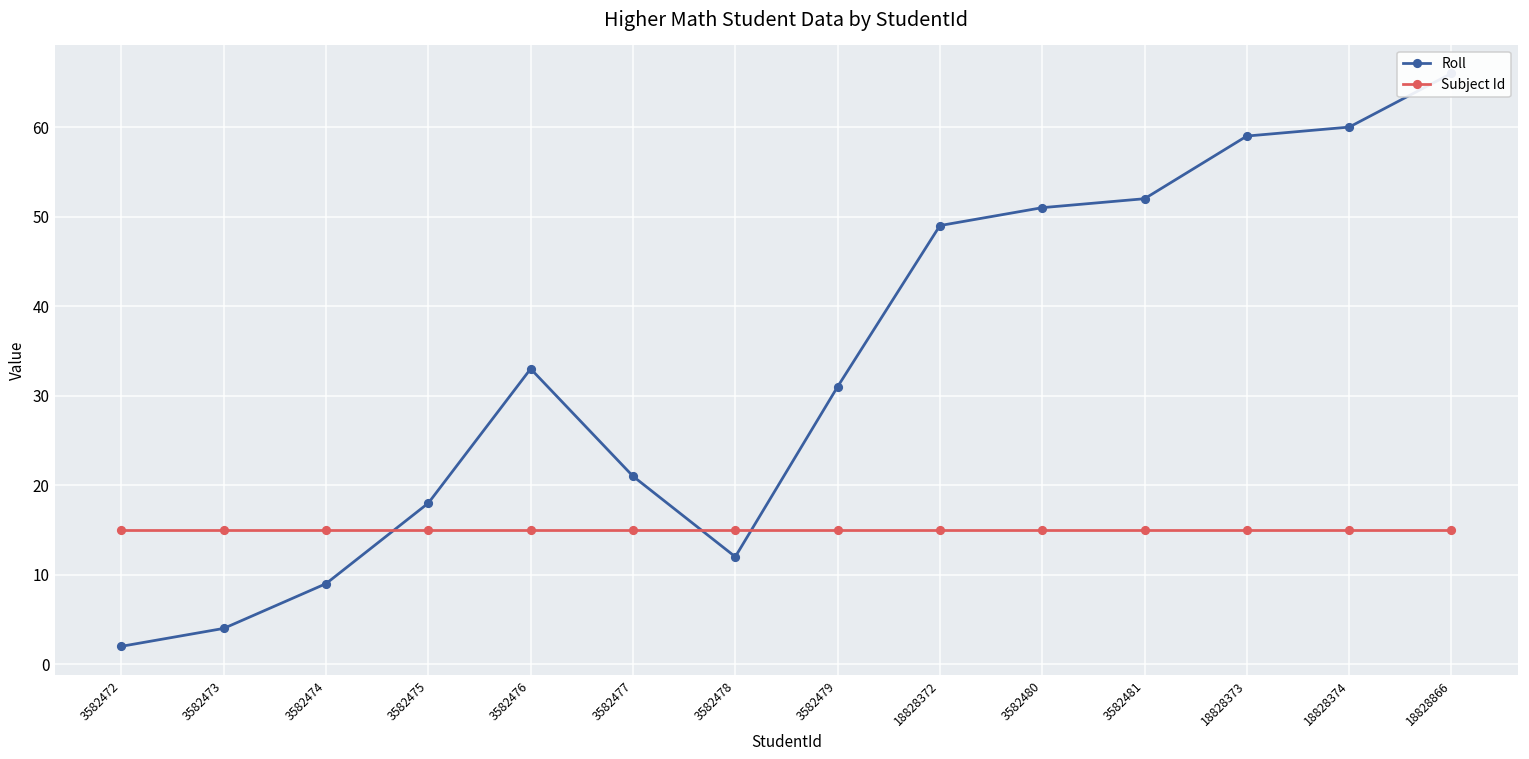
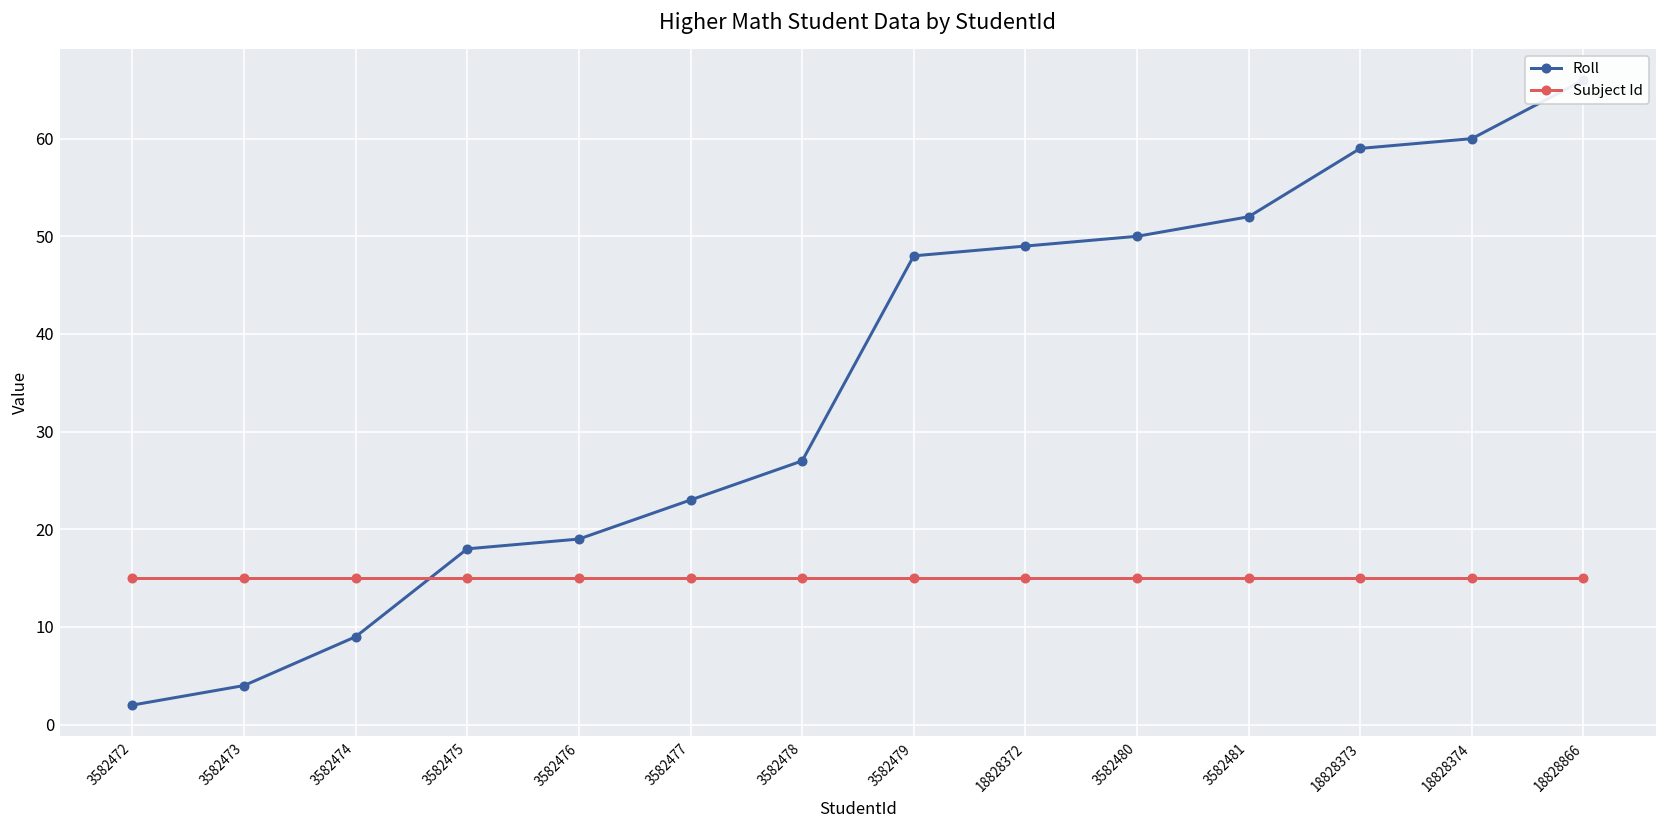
  {
    "Roll": {
      "3582472": 2,
      "3582473": 4,
      "3582474": 9,
      "3582475": 18,
-     "3582476": 33,
-     "3582477": 21,
-     "3582478": 12,
-     "3582479": 31,
+     "3582476": 19,
+     "3582477": 23,
+     "3582478": 27,
+     "3582479": 48,
      "18828372": 49,
-     "3582480": 51,
+     "3582480": 50,
      "3582481": 52,
      "18828373": 59,
      "18828374": 60
    },
    "Subject Id": {
      "3582472": 15,
      "3582473": 15,
      "3582474": 15,
      "3582475": 15,
      "3582476": 15,
      "3582477": 15,
      "3582478": 15,
      "3582479": 15,
      "18828372": 15,
      "3582480": 15,
      "3582481": 15,
      "18828373": 15,
      "18828374": 15,
      "18828866": 15
    }
  }
